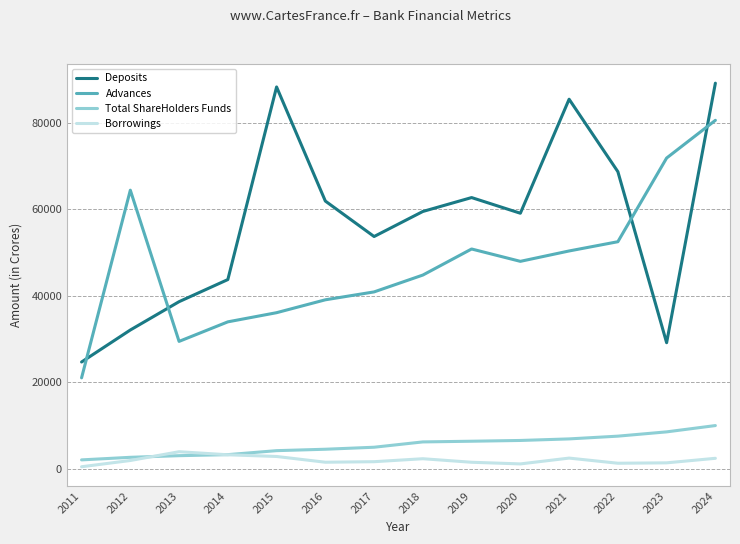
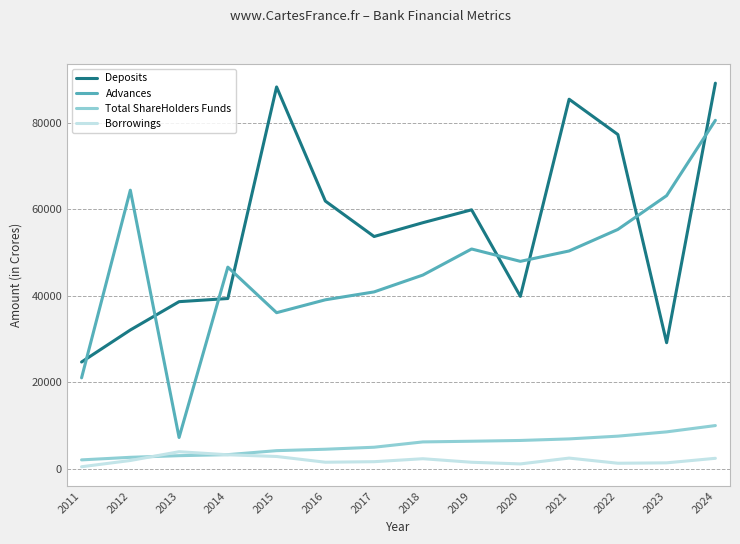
  {
    "Deposits": {
      "2011": 25000,
      "2012": 32000,
      "2013": 39000,
-     "2014": 44000,
+     "2014": 39000,
      "2015": 88000,
      "2016": 62000,
      "2017": 54000,
-     "2018": 59000,
-     "2019": 63000,
-     "2020": 59000,
+     "2018": 57000,
+     "2019": 60000,
+     "2020": 40000,
      "2021": 85000,
-     "2022": 69000,
+     "2022": 77000,
      "2023": 29000,
      "2024": 89000
    },
    "Advances": {
      "2011": 21000,
      "2012": 64000,
-     "2013": 29000,
-     "2014": 34000,
+     "2013": 7000,
+     "2014": 47000,
      "2015": 36000,
      "2016": 39000,
      "2017": 41000,
      "2018": 45000,
      "2019": 51000,
      "2020": 48000,
      "2021": 50000,
-     "2022": 52000,
-     "2023": 72000,
+     "2022": 55000,
+     "2023": 63000,
      "2024": 81000
    }
  }
